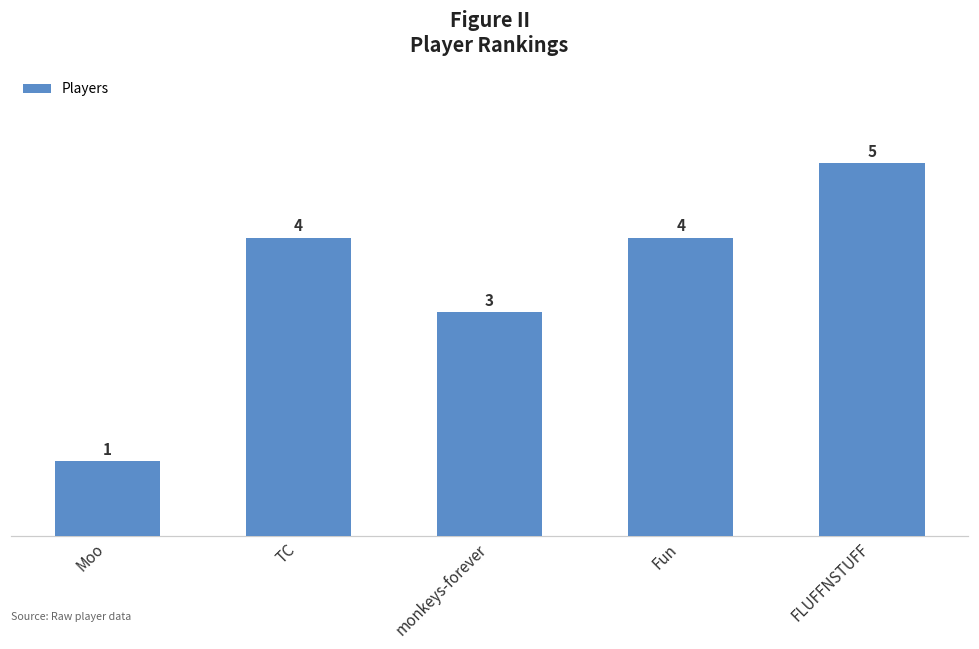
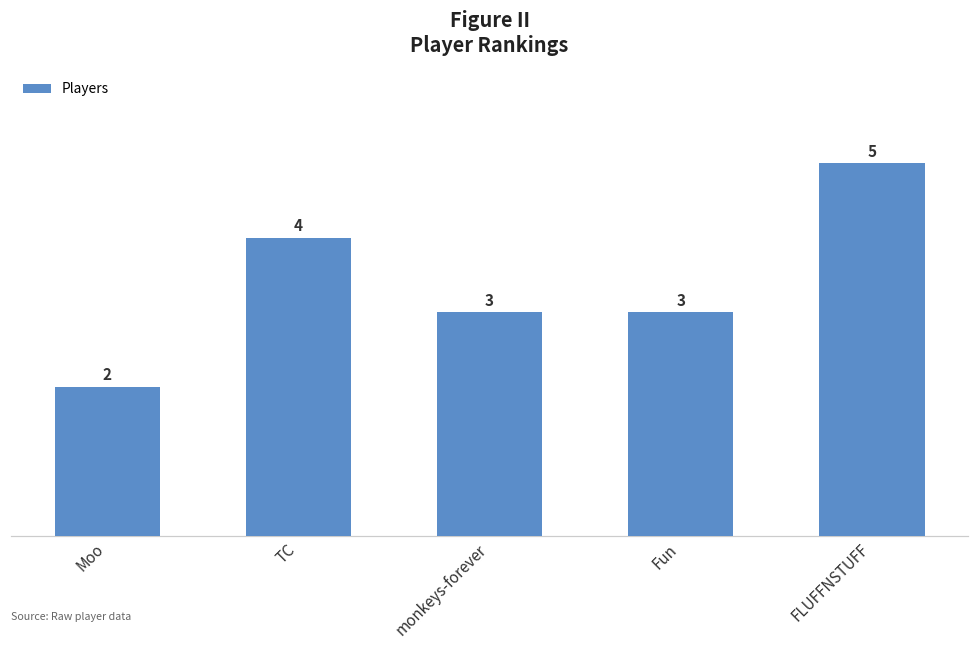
  {
-   "Moo": 1,
+   "Moo": 2,
    "TC": 4,
    "monkeys-forever": 3,
-   "Fun": 4,
+   "Fun": 3,
    "FLUFFNSTUFF": 5
  }
